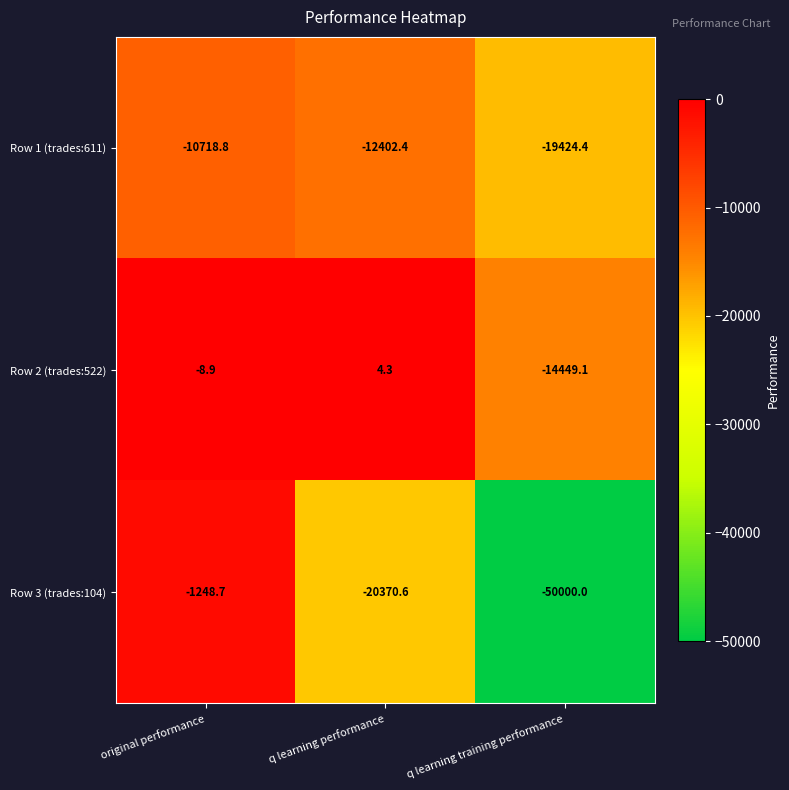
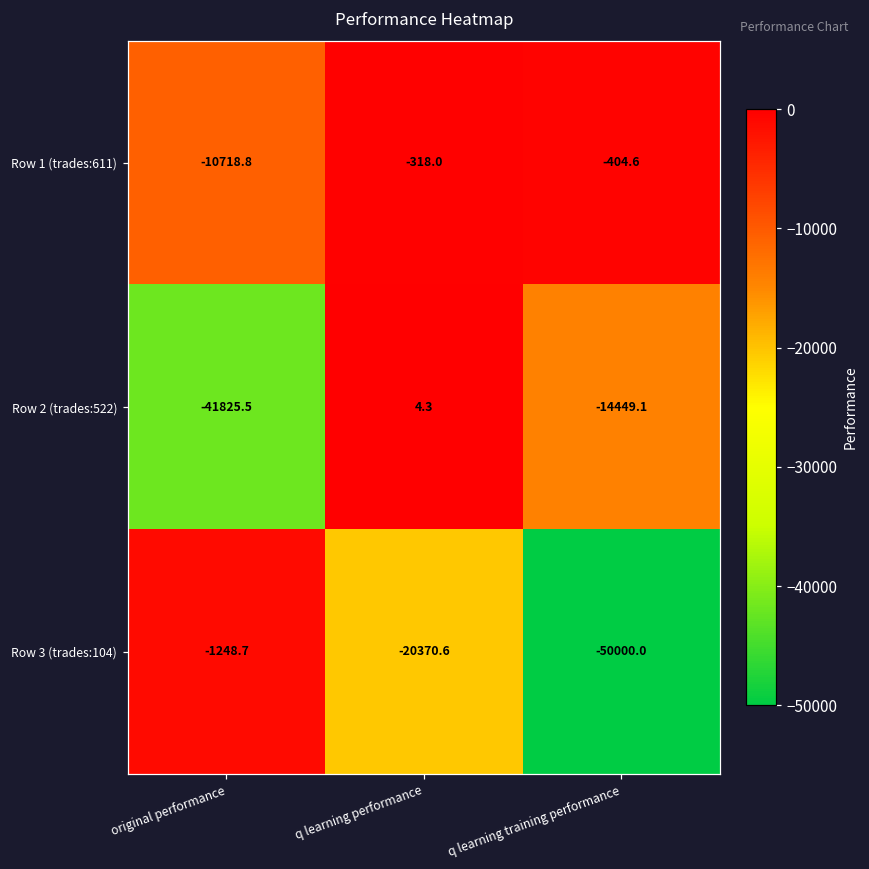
  {
    "Row 1 (trades:611)": {
      "original performance": -10718.8,
-     "q learning performance": -12402.4,
-     "q learning training performance": -19424.4
+     "q learning performance": -318.0,
+     "q learning training performance": -404.6
    },
    "Row 2 (trades:522)": {
-     "original performance": -8.9,
+     "original performance": -41825.5,
      "q learning performance": 4.3,
      "q learning training performance": -14449.1
    },
    "Row 3 (trades:104)": {
      "original performance": -1248.7,
      "q learning performance": -20370.6,
      "q learning training performance": -50000.0
    }
  }
